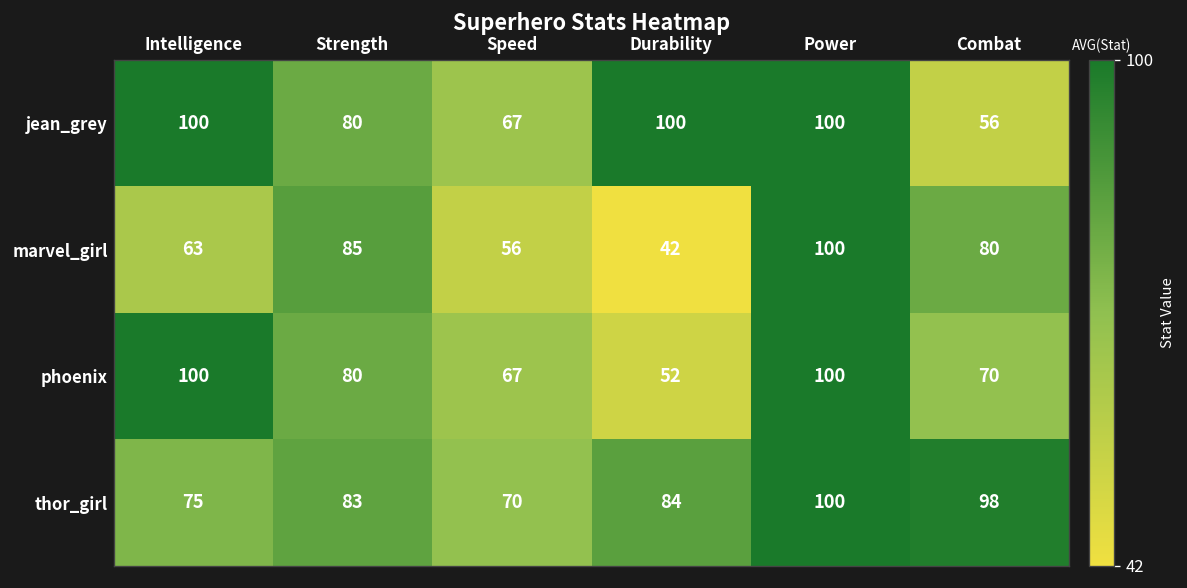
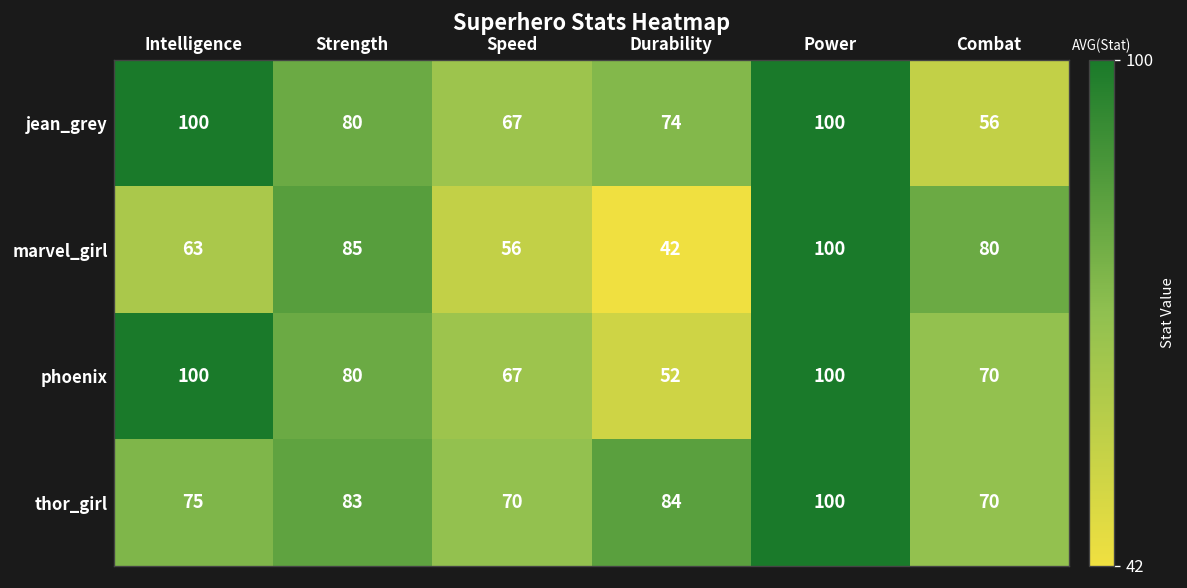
  {
    "jean_grey": {
      "Intelligence": 100,
      "Strength": 80,
      "Speed": 67,
-     "Durability": 100,
+     "Durability": 74,
      "Power": 100,
      "Combat": 56
    },
    "marvel_girl": {
      "Intelligence": 63,
      "Strength": 85,
      "Speed": 56,
      "Durability": 42,
      "Power": 100,
      "Combat": 80
    },
    "phoenix": {
      "Intelligence": 100,
      "Strength": 80,
      "Speed": 67,
      "Durability": 52,
      "Power": 100,
      "Combat": 70
    },
    "thor_girl": {
      "Intelligence": 75,
      "Strength": 83,
      "Speed": 70,
      "Durability": 84,
      "Power": 100,
-     "Combat": 98
+     "Combat": 70
    }
  }
